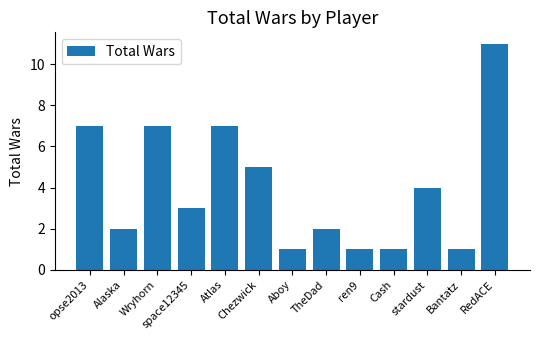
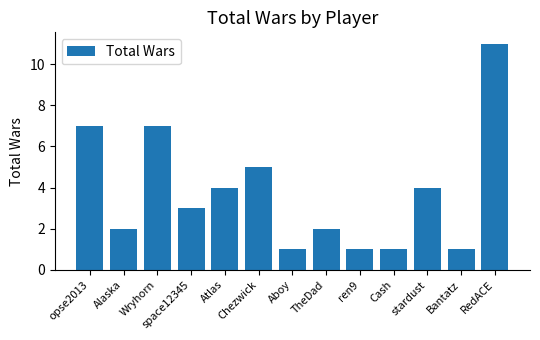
  {
    "opse2013": 7,
    "Alaska": 2,
    "Wryhorn": 7,
    "space12345": 3,
-   "Atlas": 7,
+   "Atlas": 4,
    "Chezwick": 5,
    "Aboy": 1,
    "TheDad": 2,
    "ren9": 1,
    "Cash": 1,
    "stardust": 4,
    "Bantatz": 1,
    "RedACE": 11
  }
